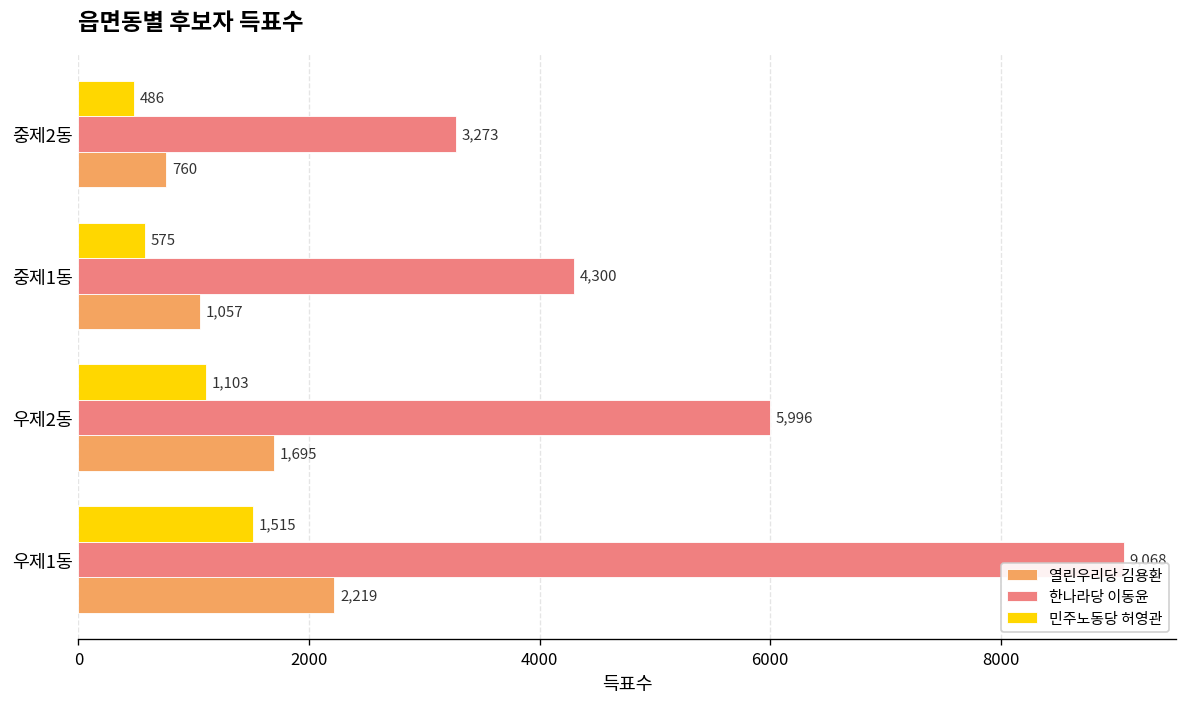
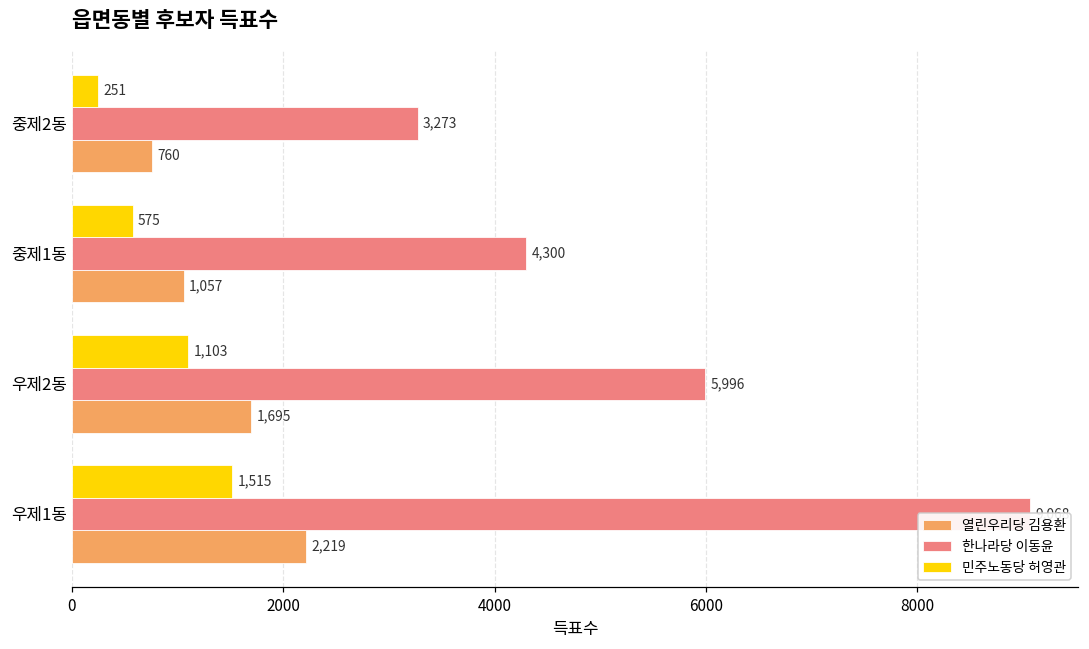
  {
    "민주노동당 허영관": {
-     "중제2동": "486",
+     "중제2동": "251",
      "중제1동": "575",
      "우제2동": "1,103",
      "우제1동": "1,515"
    }
  }
